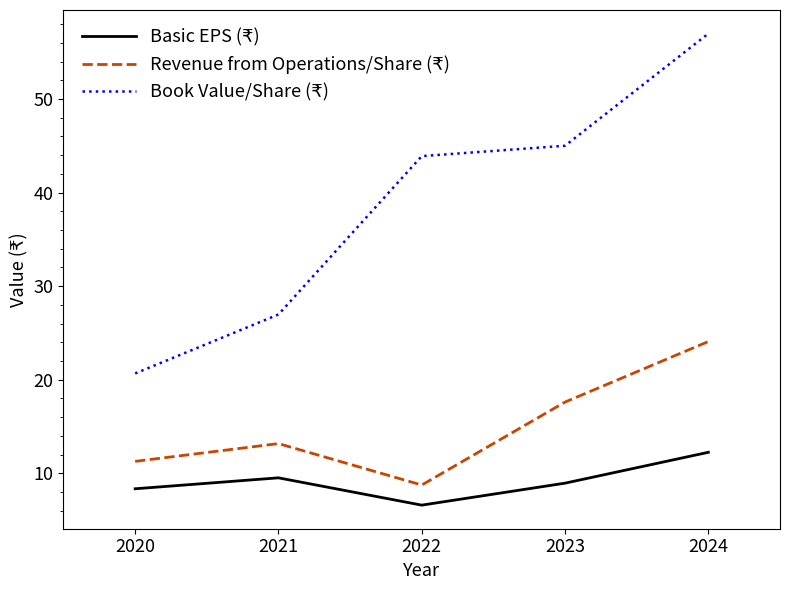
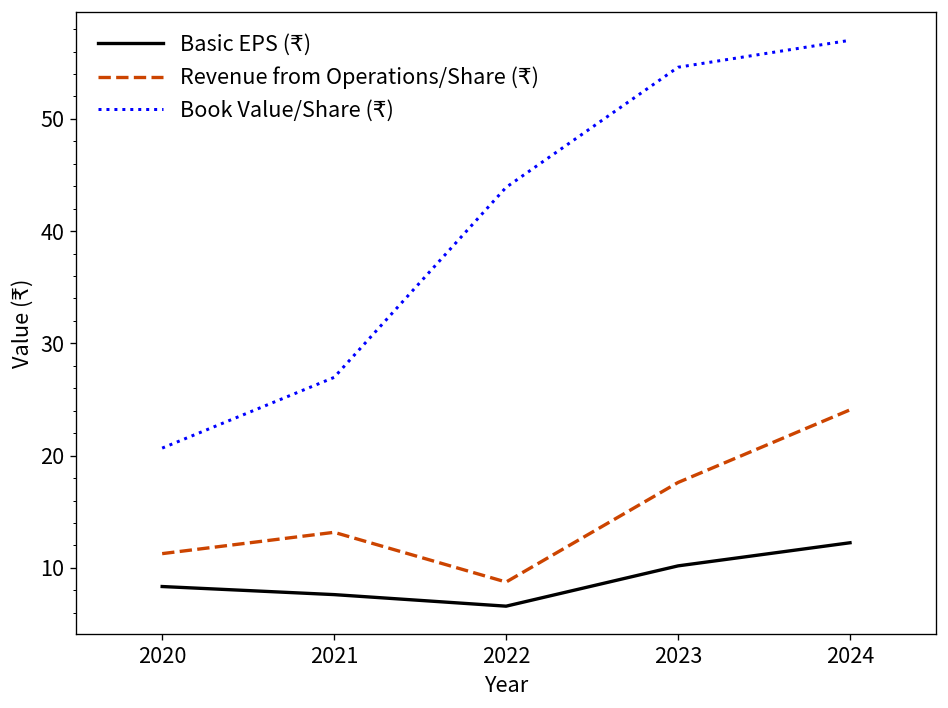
  {
    "Basic EPS (₹)": {
      "2020": 8,
-     "2021": 10,
+     "2021": 8,
      "2022": 7,
-     "2023": 9,
+     "2023": 10,
      "2024": 12
    },
    "Revenue from Operations/Share (₹)": {
      "2020": 11,
      "2021": 13,
      "2022": 9,
      "2023": 18,
      "2024": 24
    },
    "Book Value/Share (₹)": {
      "2020": 21,
      "2021": 27,
      "2022": 44,
-     "2023": 45,
+     "2023": 55,
      "2024": 57
    }
  }
